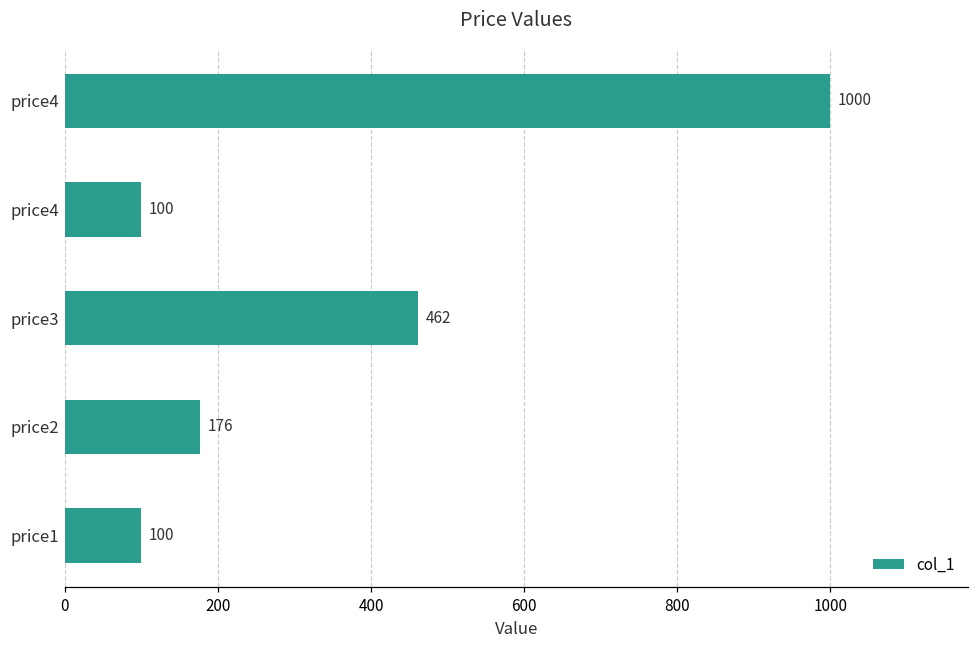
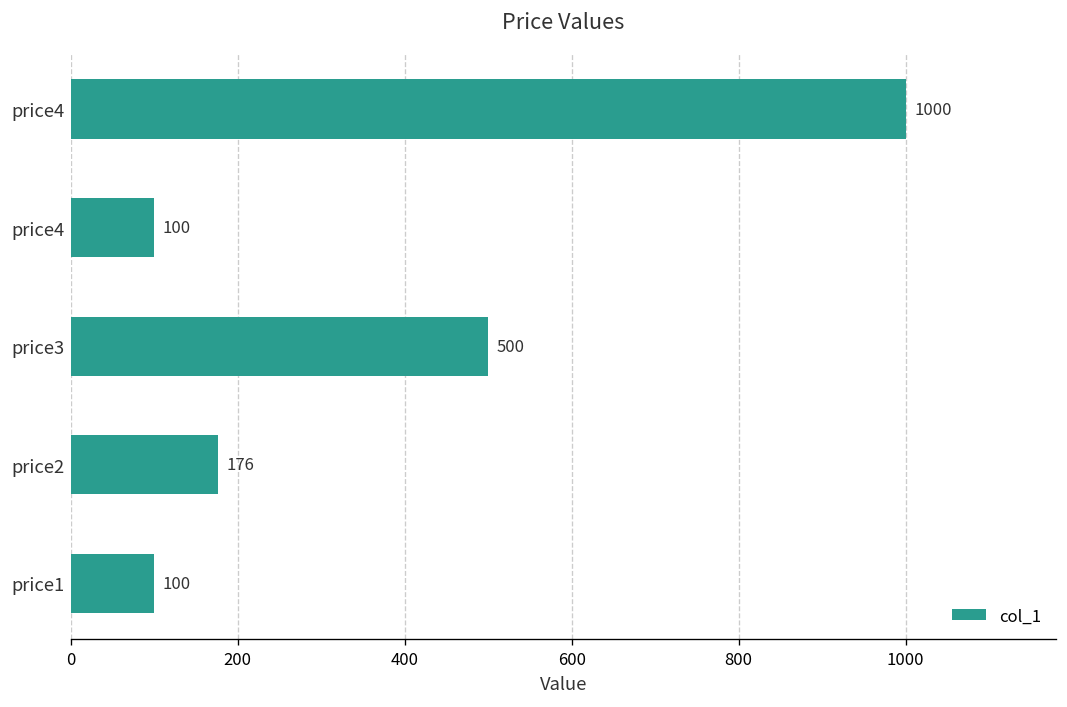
  {
-   "price3": 462,
+   "price3": 500,
    "price2": 176,
    "price1": 100
  }
